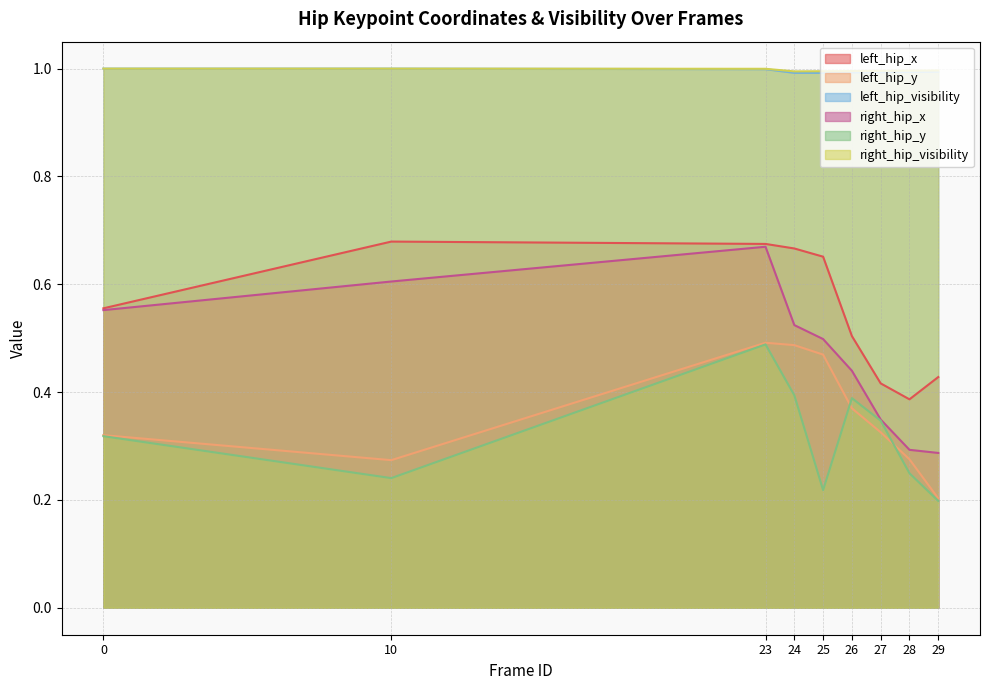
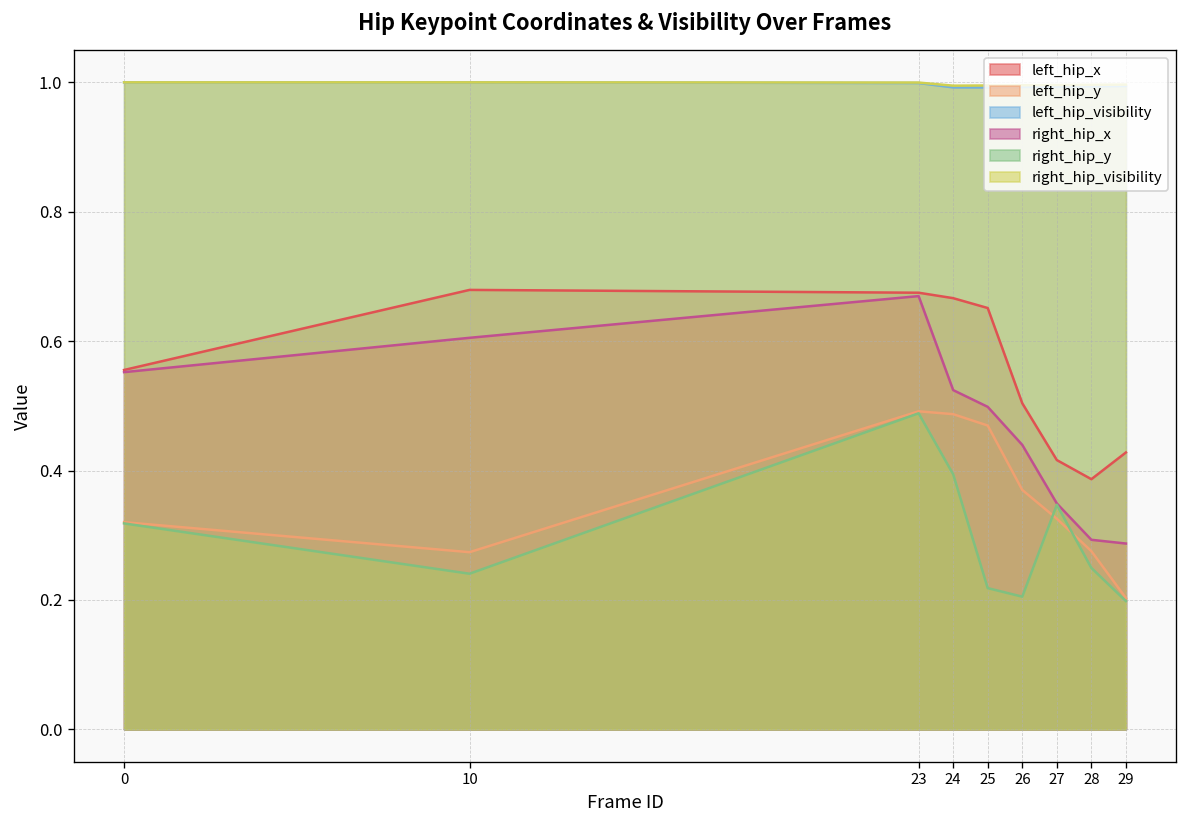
  {
    "right_hip_y": {
      "10": 0.24,
      "24": 0.39,
      "25": 0.22,
-     "26": 0.39,
+     "26": 0.21,
      "28": 0.25
    }
  }
